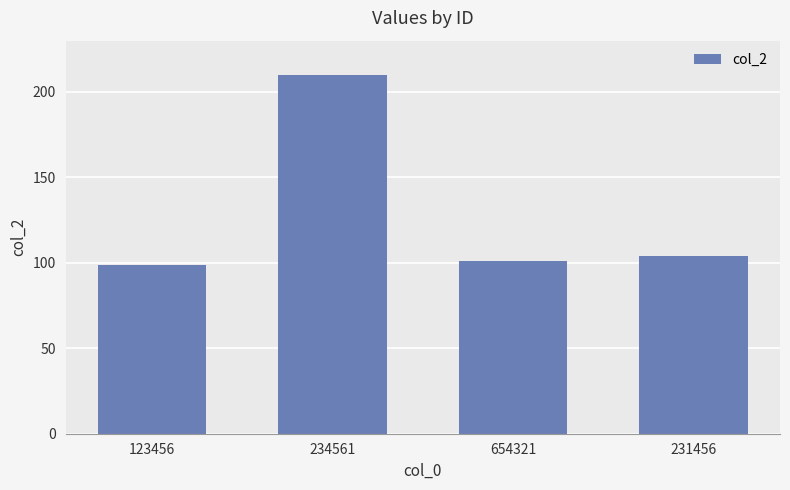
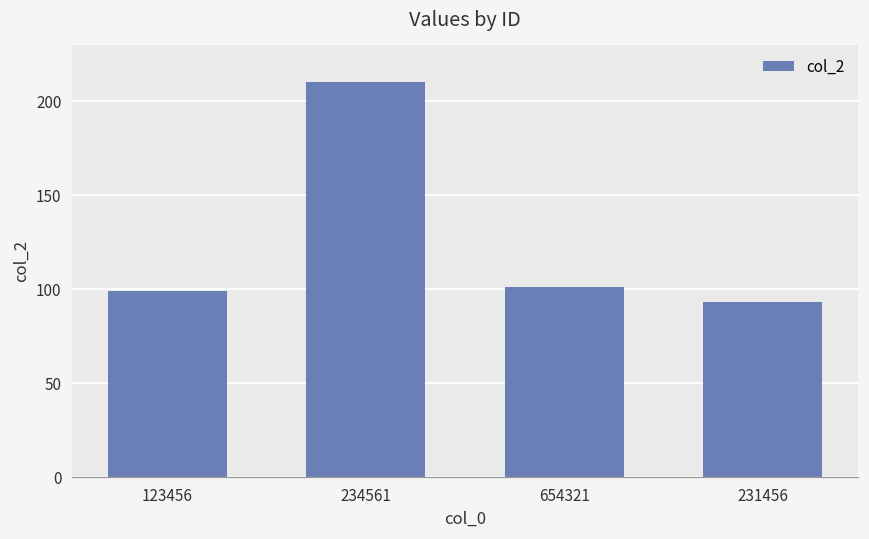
  {
    "123456": 99,
    "234561": 210,
    "654321": 101,
-   "231456": 104
+   "231456": 93
  }
